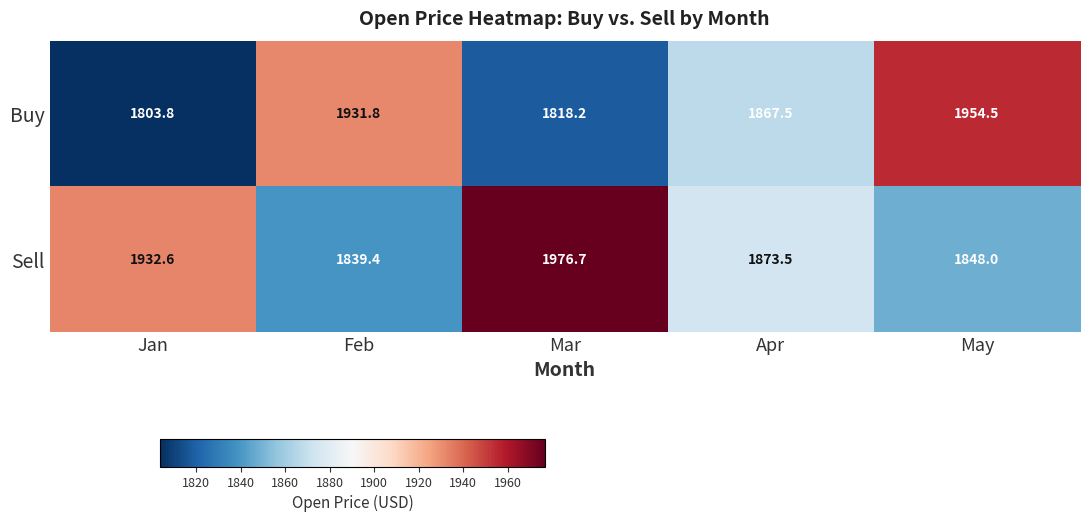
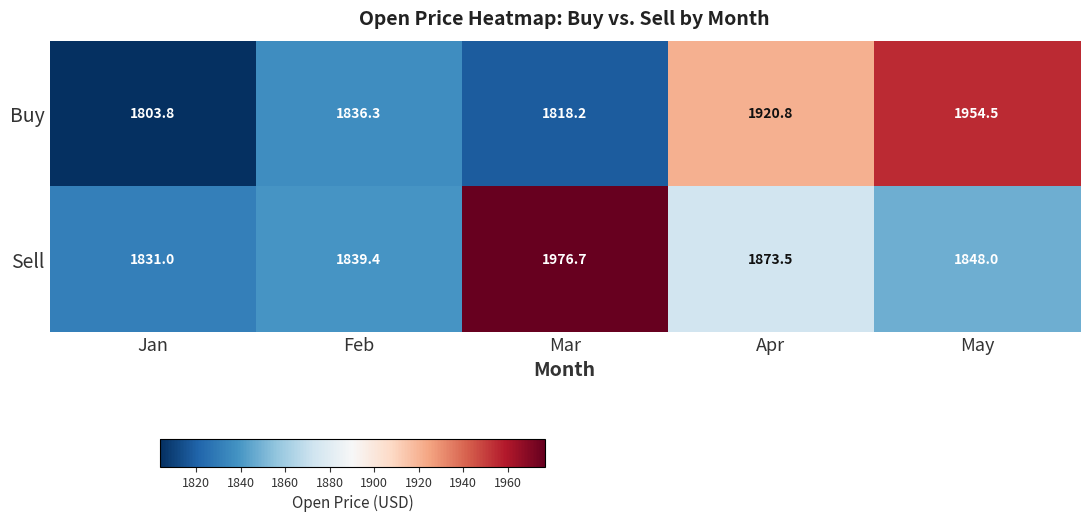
  {
    "Buy": {
      "Jan": 1803.8,
-     "Feb": 1931.8,
+     "Feb": 1836.3,
      "Mar": 1818.2,
-     "Apr": 1867.5,
+     "Apr": 1920.8,
      "May": 1954.5
    },
    "Sell": {
-     "Jan": 1932.6,
+     "Jan": 1831.0,
      "Feb": 1839.4,
      "Mar": 1976.7,
      "Apr": 1873.5,
      "May": 1848.0
    }
  }
